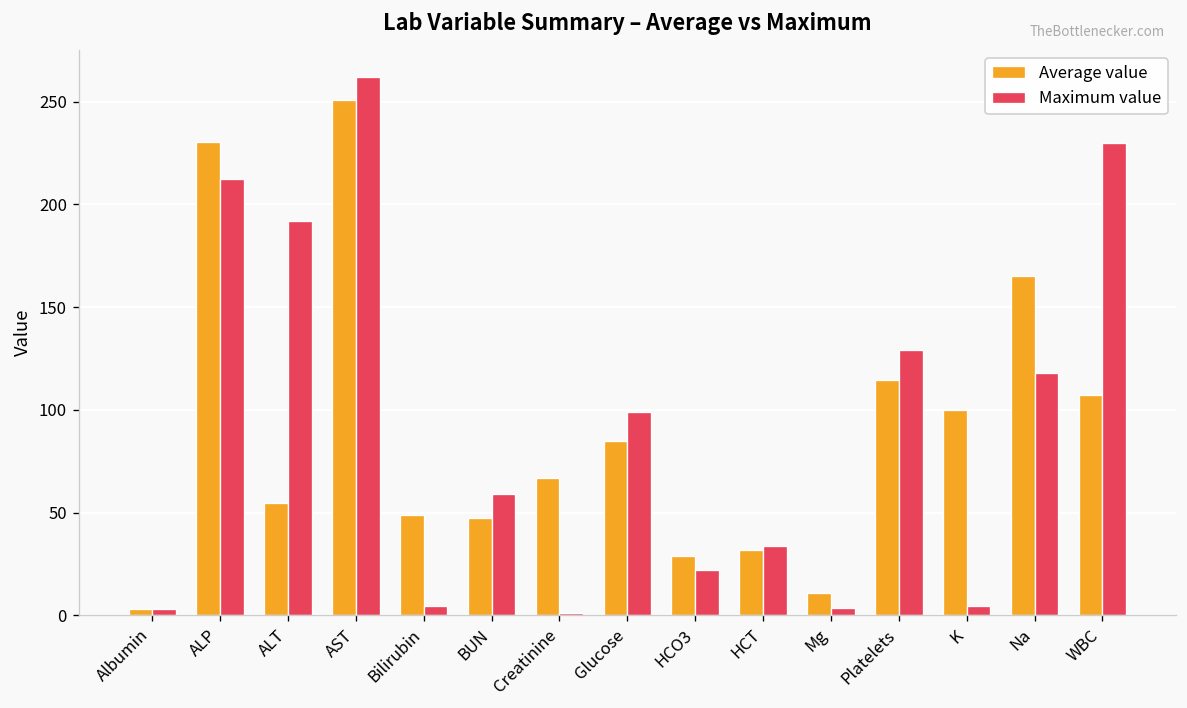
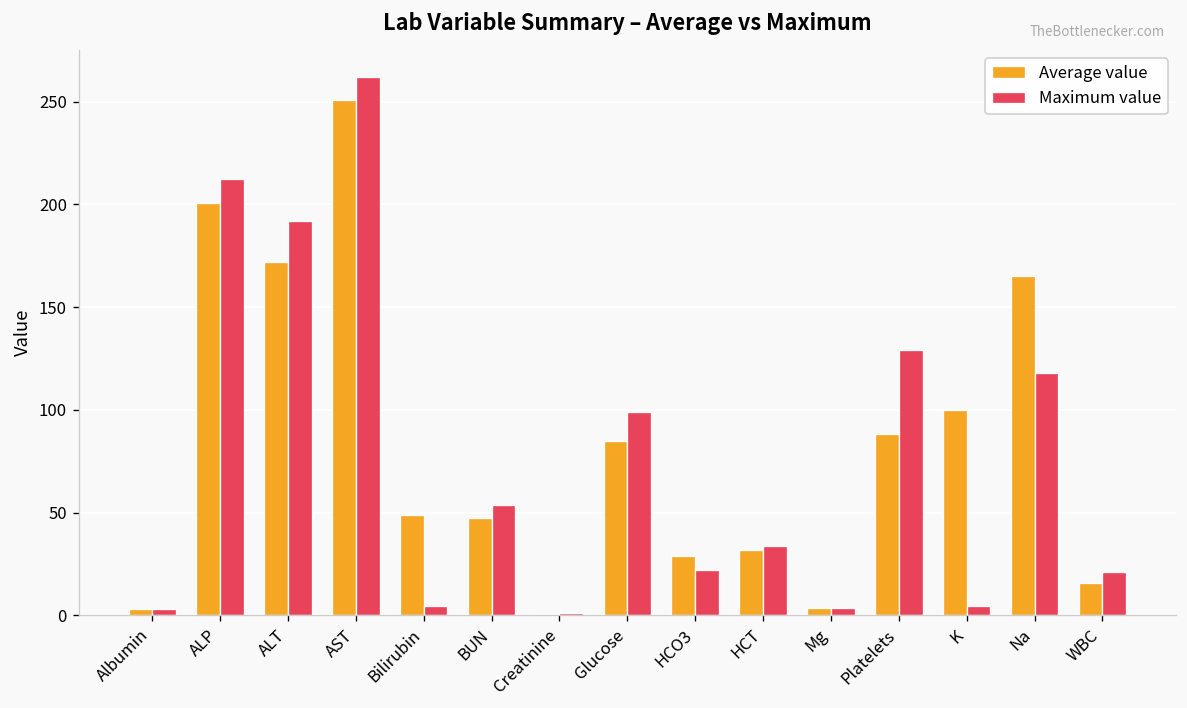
  {
    "Average value": {
      "Albumin": 3,
-     "ALP": 231,
-     "ALT": 55,
+     "ALP": 201,
+     "ALT": 172,
      "AST": 251,
      "Bilirubin": 49,
      "BUN": 48,
-     "Creatinine": 67,
+     "Creatinine": 1,
      "Glucose": 85,
      "HCO3": 29,
      "HCT": 32,
-     "Mg": 11,
-     "Platelets": 115,
+     "Mg": 4,
+     "Platelets": 88,
      "K": 100,
      "Na": 165,
-     "WBC": 107
+     "WBC": 16
    },
    "Maximum value": {
      "Albumin": 3,
      "ALP": 212,
      "ALT": 192,
      "AST": 262,
      "Bilirubin": 5,
-     "BUN": 59,
+     "BUN": 54,
      "Glucose": 99,
      "HCO3": 22,
      "HCT": 34,
      "Mg": 4,
      "Platelets": 129,
      "K": 5,
      "Na": 118,
-     "WBC": 230
+     "WBC": 21
    }
  }
